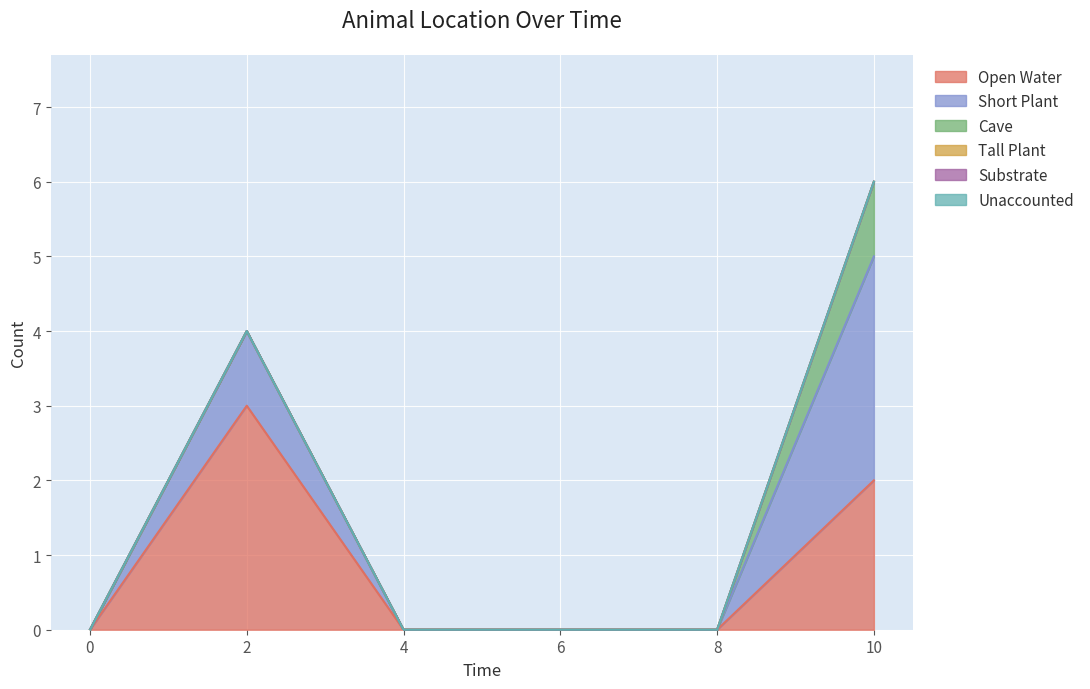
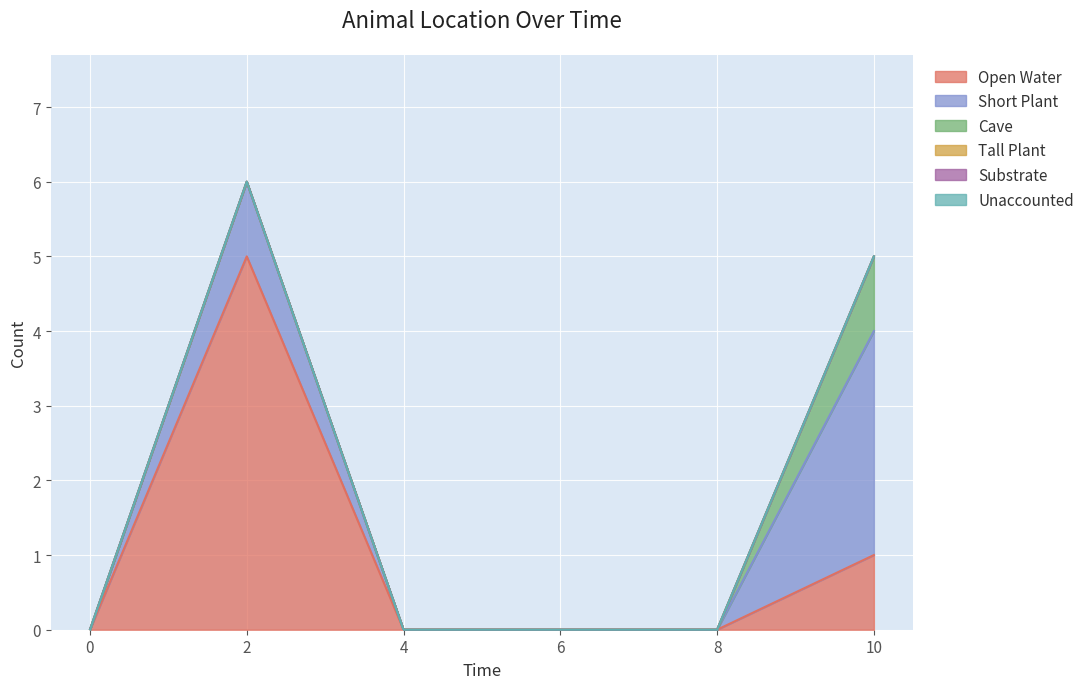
  {
    "Open Water": {
-     "2": 3,
-     "10": 2
+     "2": 5,
+     "10": 1
    }
  }
